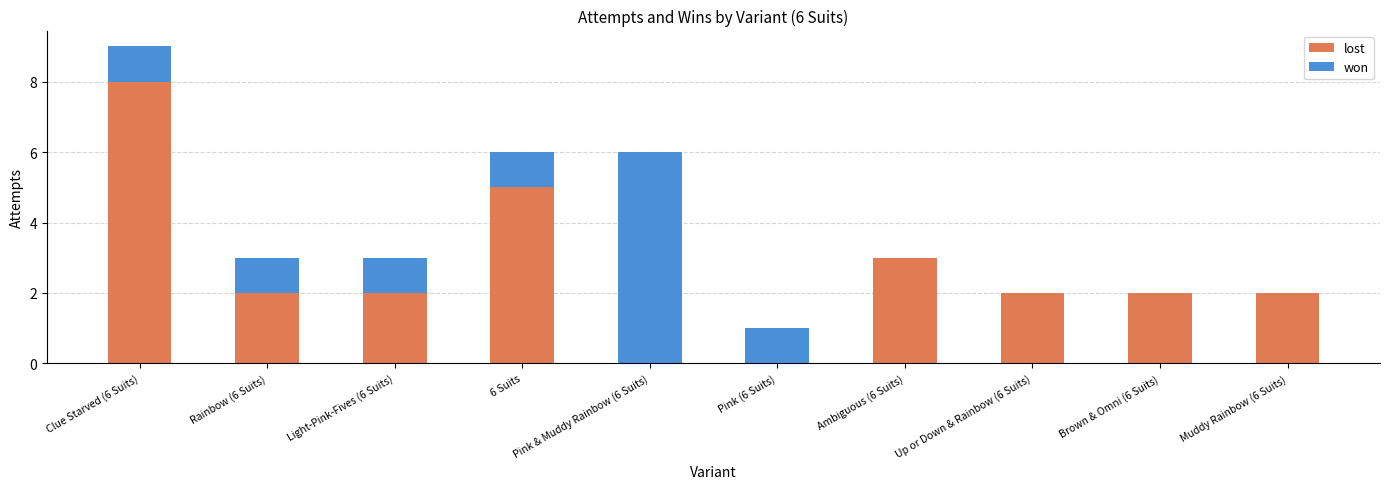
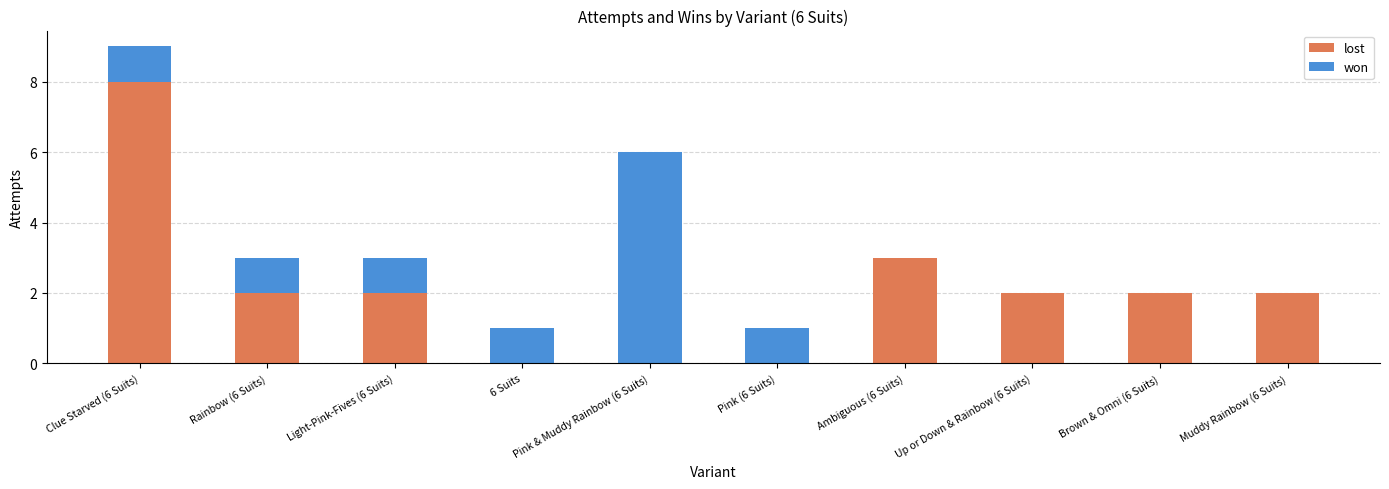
  {
    "lost": {
      "Clue Starved (6 Suits)": 8,
      "Rainbow (6 Suits)": 2,
      "Light-Pink-Fives (6 Suits)": 2,
-     "6 Suits": 5,
+     "6 Suits": 0,
      "Pink & Muddy Rainbow (6 Suits)": 0,
      "Pink (6 Suits)": 0,
      "Ambiguous (6 Suits)": 3,
      "Up or Down & Rainbow (6 Suits)": 2,
      "Brown & Omni (6 Suits)": 2,
      "Muddy Rainbow (6 Suits)": 2
    }
  }
